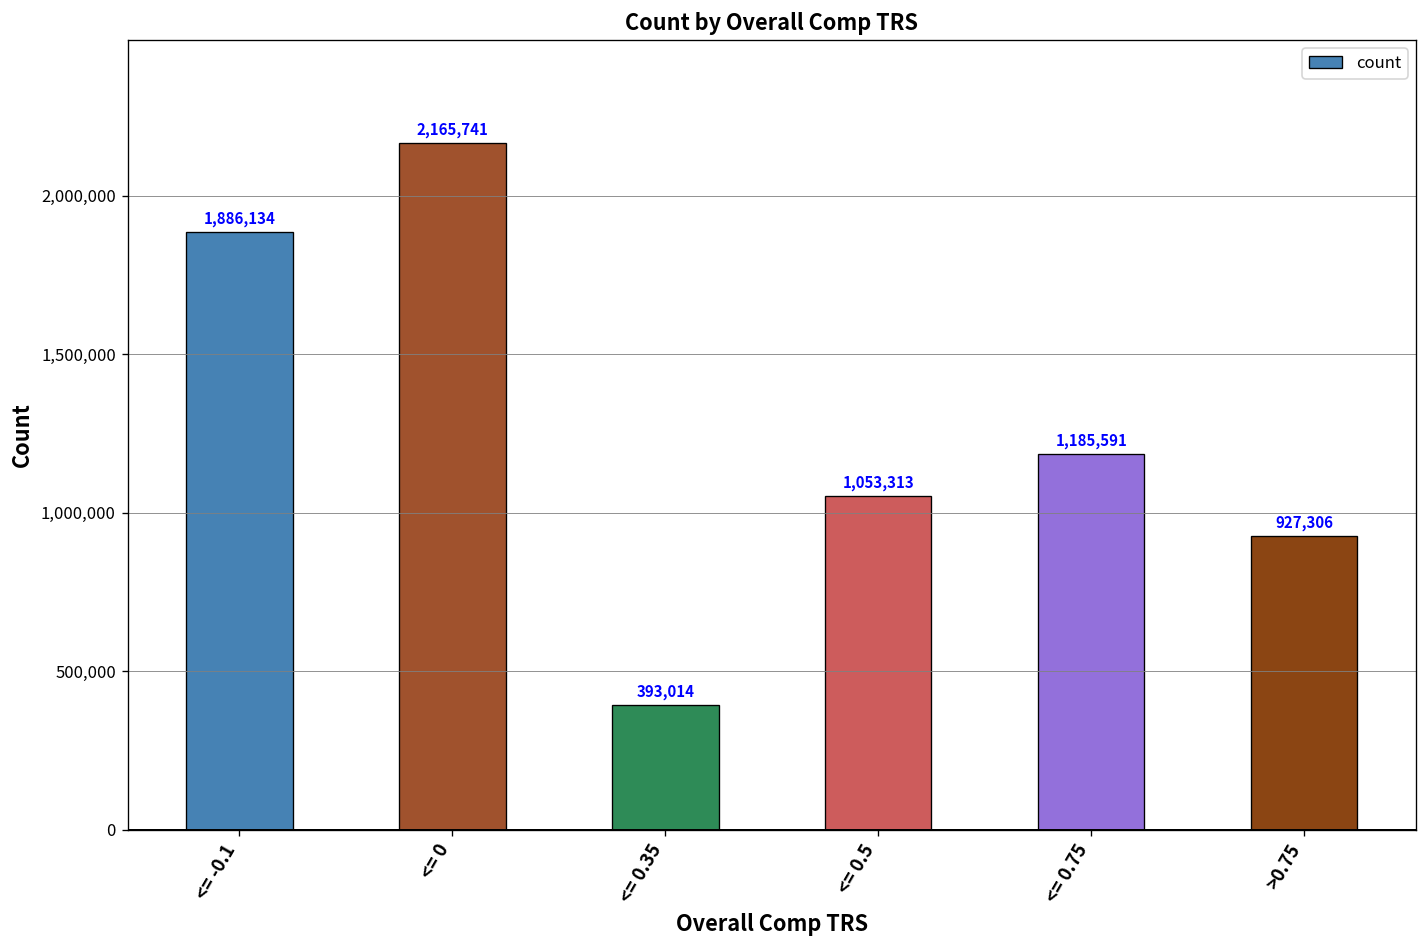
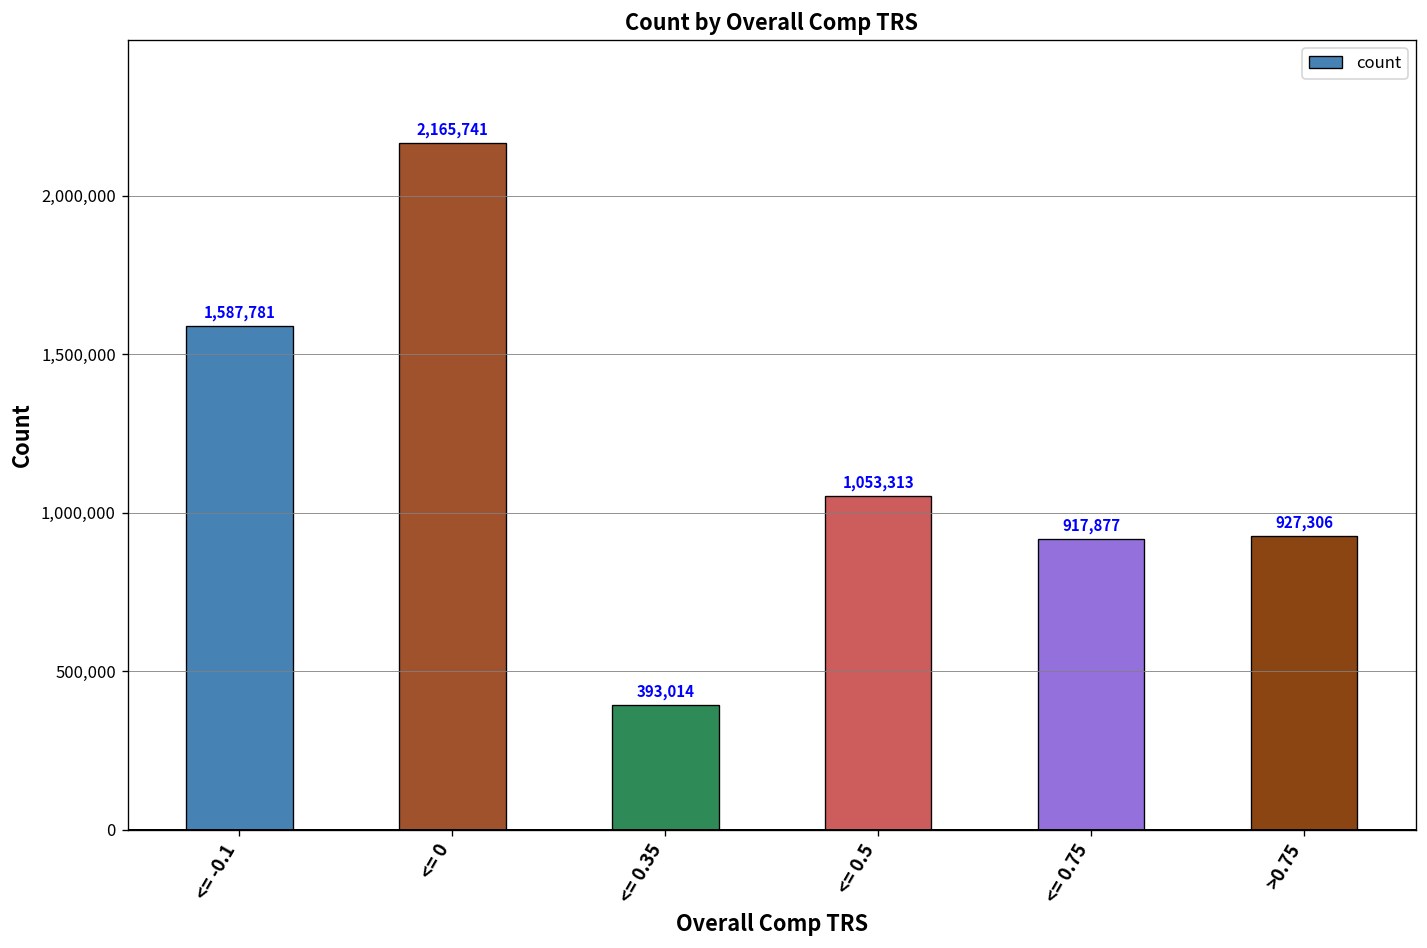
  {
-   "<= -0.1": "1,886,134",
+   "<= -0.1": "1,587,781",
    "<= 0": "2,165,741",
    "<= 0.35": "393,014",
    "<= 0.5": "1,053,313",
-   "<= 0.75": "1,185,591",
+   "<= 0.75": "917,877",
    ">0.75": "927,306"
  }
